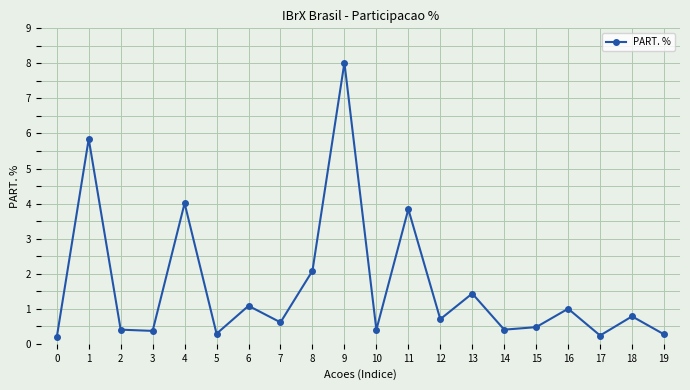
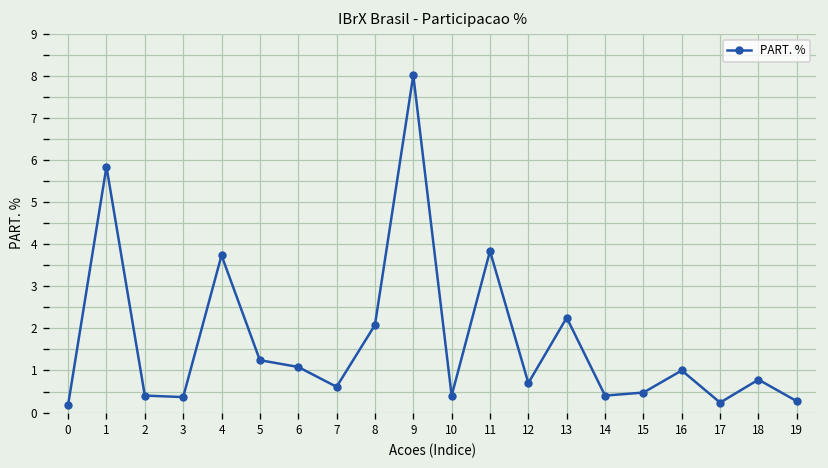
  {
    "0": 0.2,
    "1": 5.8,
    "2": 0.4,
    "3": 0.4,
-   "4": 4.0,
-   "5": 0.3,
+   "4": 3.7,
+   "5": 1.2,
    "6": 1.1,
    "7": 0.6,
    "8": 2.1,
    "9": 8.0,
    "10": 0.4,
    "11": 3.8,
    "12": 0.7,
-   "13": 1.4,
+   "13": 2.3,
    "14": 0.4,
    "15": 0.5,
    "16": 1.0,
    "17": 0.2,
    "18": 0.8,
    "19": 0.3
  }
